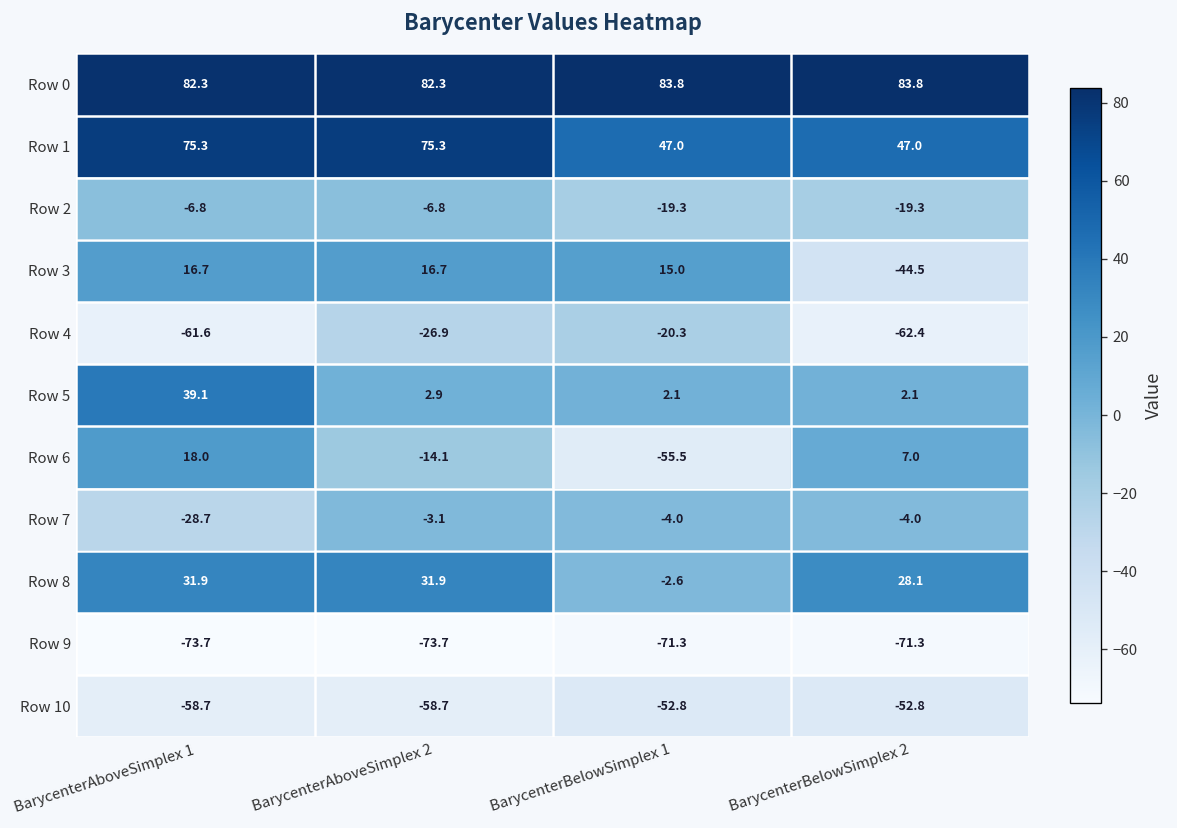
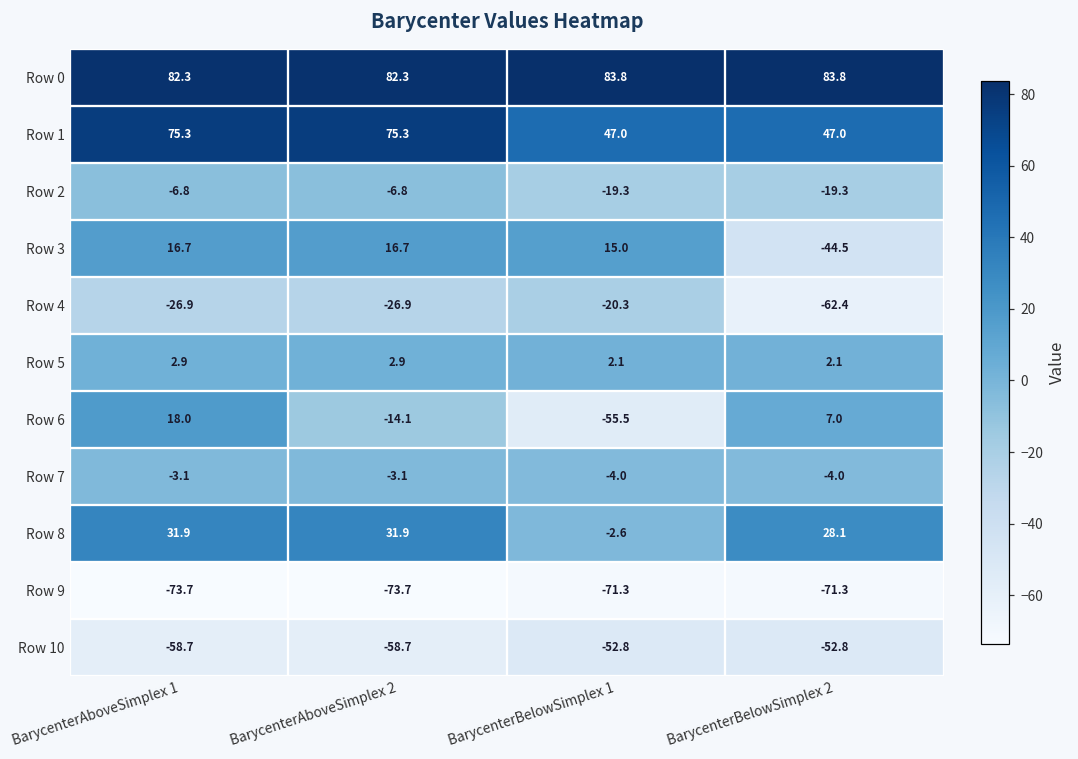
  {
    "Row 0": {
      "BarycenterAboveSimplex 1": 82.3,
      "BarycenterAboveSimplex 2": 82.3,
      "BarycenterBelowSimplex 1": 83.8,
      "BarycenterBelowSimplex 2": 83.8
    },
    "Row 1": {
      "BarycenterAboveSimplex 1": 75.3,
      "BarycenterAboveSimplex 2": 75.3,
      "BarycenterBelowSimplex 1": 47.0,
      "BarycenterBelowSimplex 2": 47.0
    },
    "Row 2": {
      "BarycenterAboveSimplex 1": -6.8,
      "BarycenterAboveSimplex 2": -6.8,
      "BarycenterBelowSimplex 1": -19.3,
      "BarycenterBelowSimplex 2": -19.3
    },
    "Row 3": {
      "BarycenterAboveSimplex 1": 16.7,
      "BarycenterAboveSimplex 2": 16.7,
      "BarycenterBelowSimplex 1": 15.0,
      "BarycenterBelowSimplex 2": -44.5
    },
    "Row 4": {
-     "BarycenterAboveSimplex 1": -61.6,
+     "BarycenterAboveSimplex 1": -26.9,
      "BarycenterAboveSimplex 2": -26.9,
      "BarycenterBelowSimplex 1": -20.3,
      "BarycenterBelowSimplex 2": -62.4
    },
    "Row 5": {
-     "BarycenterAboveSimplex 1": 39.1,
+     "BarycenterAboveSimplex 1": 2.9,
      "BarycenterAboveSimplex 2": 2.9,
      "BarycenterBelowSimplex 1": 2.1,
      "BarycenterBelowSimplex 2": 2.1
    },
    "Row 6": {
      "BarycenterAboveSimplex 1": 18.0,
      "BarycenterAboveSimplex 2": -14.1,
      "BarycenterBelowSimplex 1": -55.5,
      "BarycenterBelowSimplex 2": 7.0
    },
    "Row 7": {
-     "BarycenterAboveSimplex 1": -28.7,
+     "BarycenterAboveSimplex 1": -3.1,
      "BarycenterAboveSimplex 2": -3.1,
      "BarycenterBelowSimplex 1": -4.0,
      "BarycenterBelowSimplex 2": -4.0
    },
    "Row 8": {
      "BarycenterAboveSimplex 1": 31.9,
      "BarycenterAboveSimplex 2": 31.9,
      "BarycenterBelowSimplex 1": -2.6,
      "BarycenterBelowSimplex 2": 28.1
    },
    "Row 9": {
      "BarycenterAboveSimplex 1": -73.7,
      "BarycenterAboveSimplex 2": -73.7,
      "BarycenterBelowSimplex 1": -71.3,
      "BarycenterBelowSimplex 2": -71.3
    },
    "Row 10": {
      "BarycenterAboveSimplex 1": -58.7,
      "BarycenterAboveSimplex 2": -58.7,
      "BarycenterBelowSimplex 1": -52.8,
      "BarycenterBelowSimplex 2": -52.8
    }
  }
